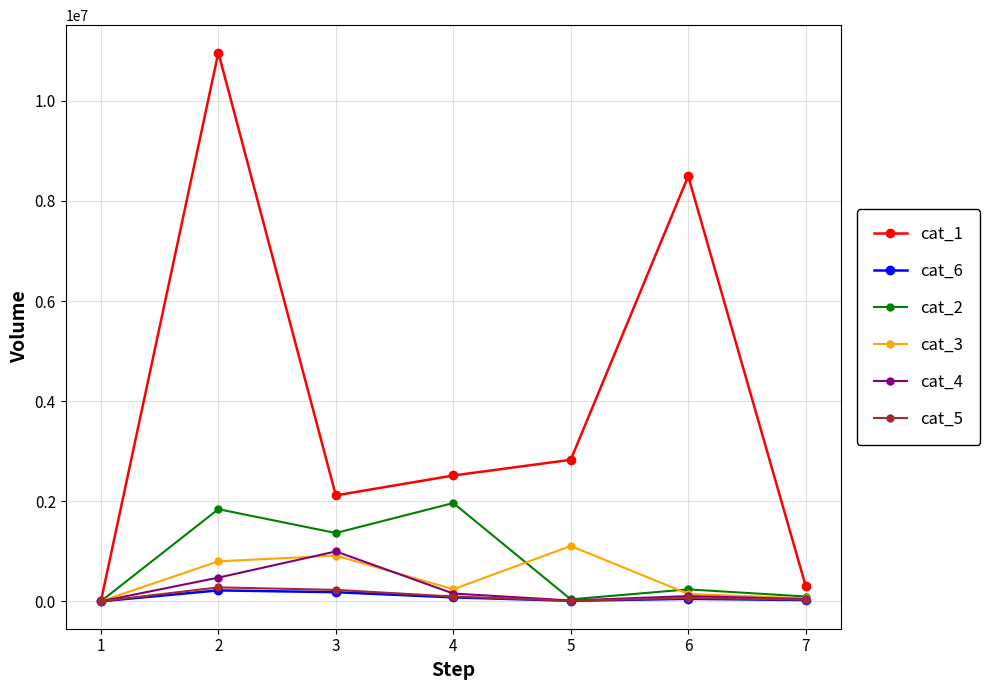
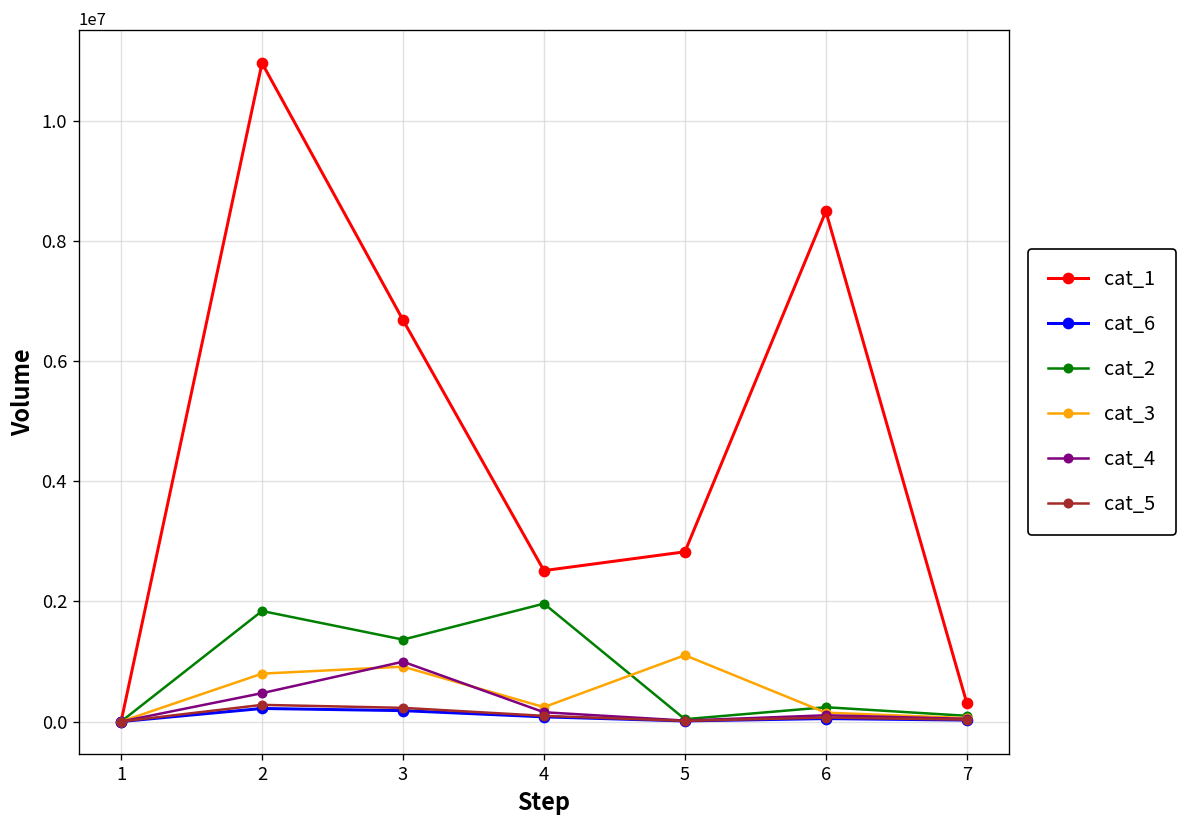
  {
    "cat_1": {
      "2": 11000000,
-     "3": 2100000,
+     "3": 6700000,
      "4": 2500000,
      "5": 2800000,
      "6": 8500000,
      "7": 300000
    },
    "cat_6": {
      "2": 200000
    },
    "cat_2": {
      "2": 1800000,
      "3": 1400000,
      "4": 2000000,
      "6": 200000
    },
    "cat_3": {
      "2": 800000,
      "3": 900000,
      "4": 200000,
      "5": 1100000
    },
    "cat_4": {
      "2": 500000,
      "3": 1000000,
      "4": 200000
    },
    "cat_5": {
      "2": 300000
    }
  }
